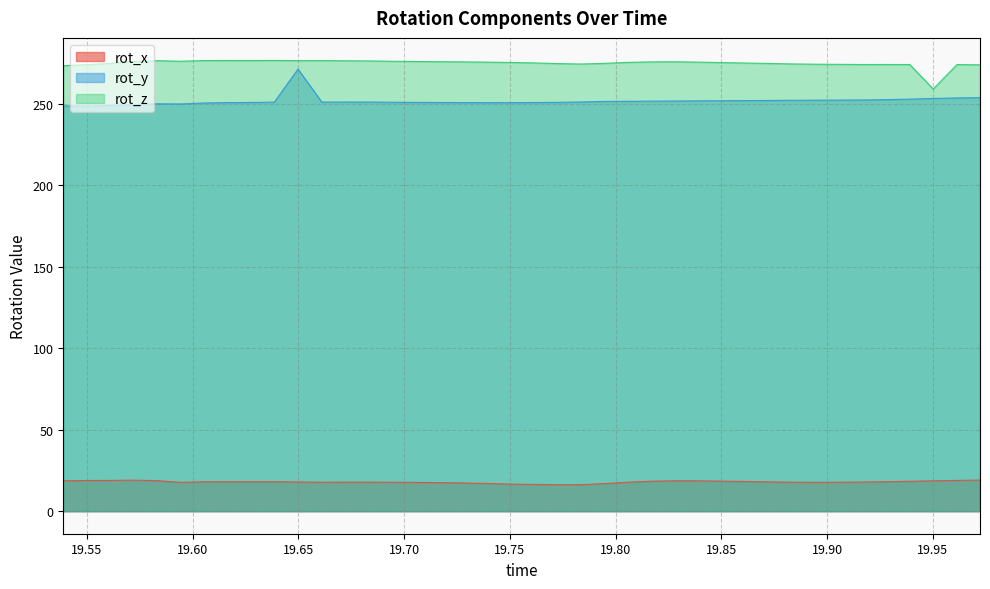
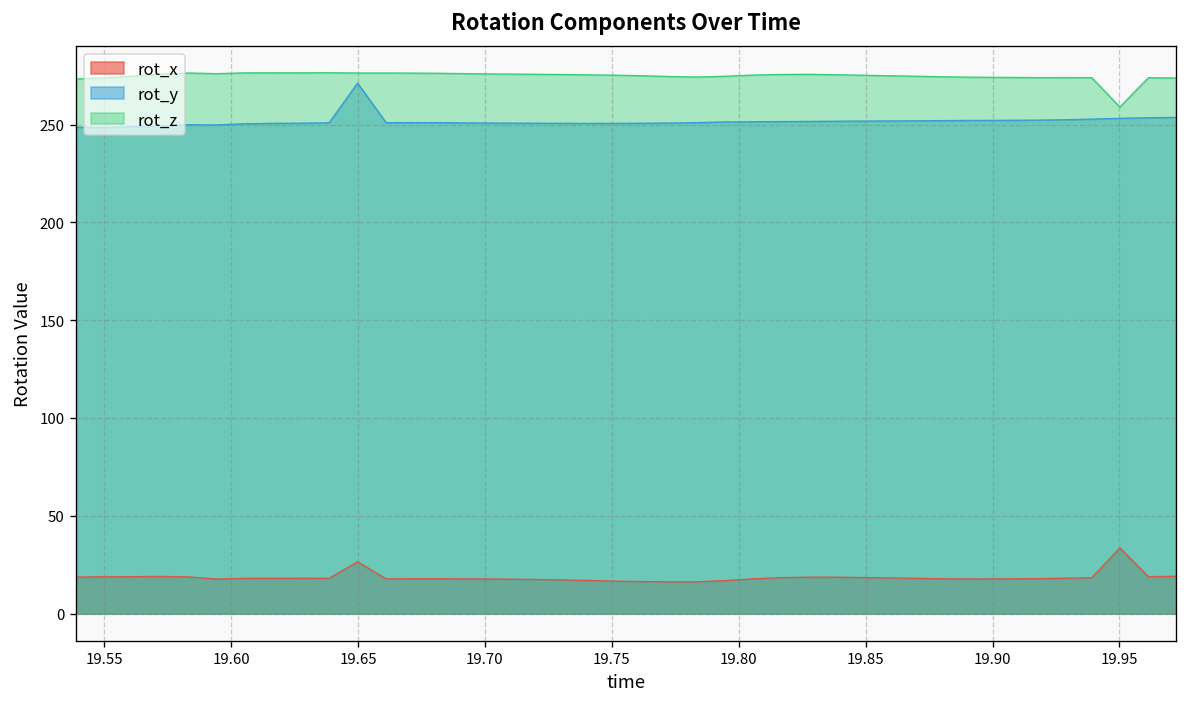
  {
    "rot_x": {
-     "19.65": 18,
-     "19.95": 19
+     "19.65": 26,
+     "19.95": 34
    },
    "rot_y": {
      "19.65": 271,
      "19.95": 253
    },
    "rot_z": {
      "19.65": 276,
      "19.95": 259
    }
  }
